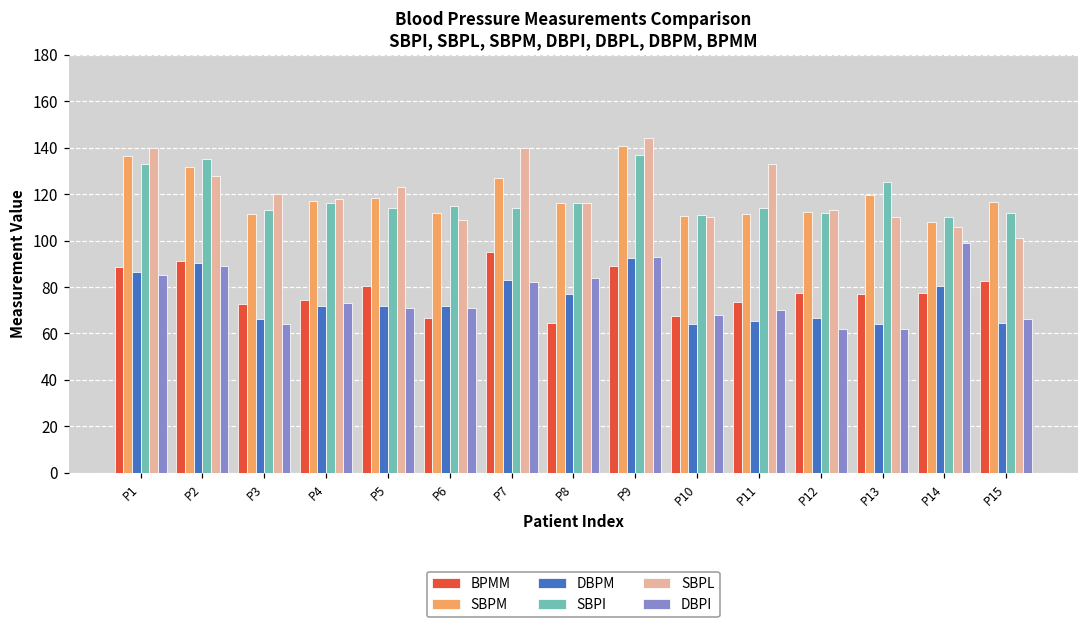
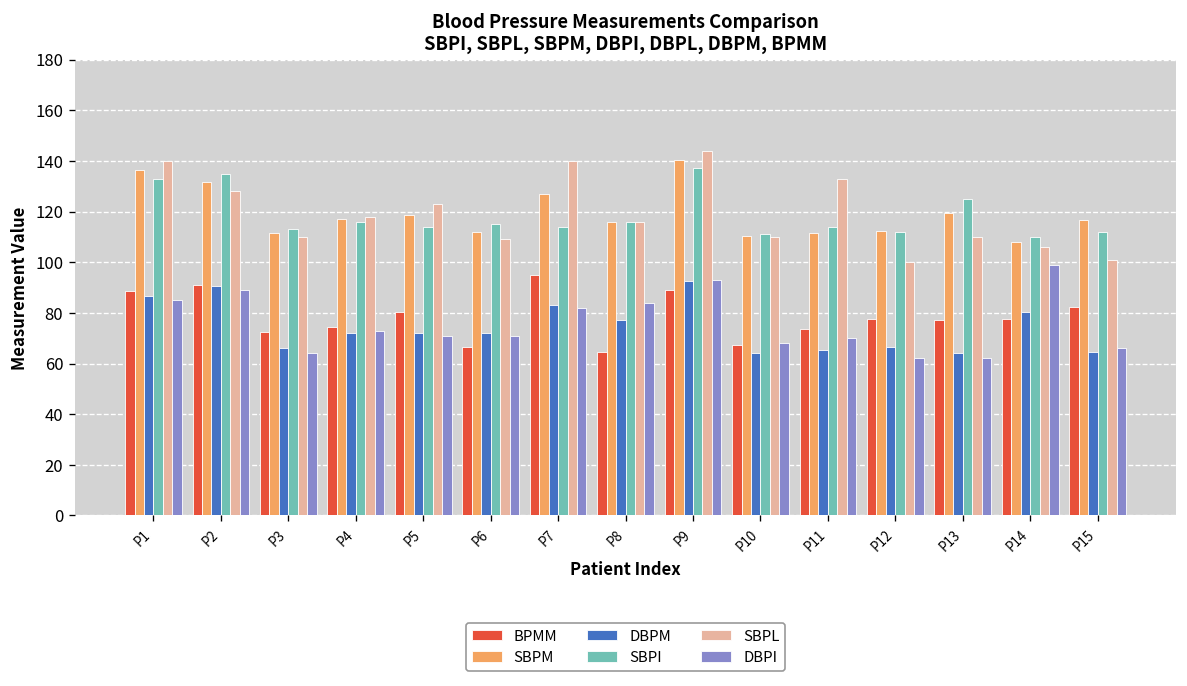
  {
    "BPMM": {
      "P1": 89,
      "P2": 91,
      "P3": 73,
      "P4": 75,
      "P5": 81,
      "P6": 67,
      "P7": 95,
      "P8": 65,
      "P9": 89,
      "P10": 68,
      "P11": 74,
      "P12": 78,
      "P13": 77,
      "P14": 78,
      "P15": 83
    },
    "SBPM": {
      "P1": 137,
      "P2": 132,
      "P3": 112,
      "P4": 117,
      "P5": 119,
      "P6": 112,
      "P7": 127,
      "P8": 116,
      "P9": 141,
      "P10": 111,
      "P11": 112,
      "P12": 113,
      "P13": 120,
      "P14": 108,
      "P15": 117
    },
    "DBPM": {
      "P1": 87,
      "P2": 91,
      "P3": 66,
      "P4": 72,
      "P5": 72,
      "P6": 72,
      "P7": 83,
      "P8": 77,
      "P9": 93,
      "P10": 64,
      "P11": 66,
      "P12": 67,
      "P13": 64,
      "P14": 81,
      "P15": 65
    },
    "SBPI": {
      "P1": 133,
      "P2": 135,
      "P3": 113,
      "P4": 116,
      "P5": 114,
      "P6": 115,
      "P7": 114,
      "P8": 116,
      "P9": 137,
      "P10": 111,
      "P11": 114,
      "P12": 112,
      "P13": 125,
      "P14": 110,
      "P15": 112
    },
    "SBPL": {
      "P1": 140,
      "P2": 128,
-     "P3": 120,
+     "P3": 110,
      "P4": 118,
      "P5": 123,
      "P6": 109,
      "P7": 140,
      "P8": 116,
      "P9": 144,
      "P10": 110,
      "P11": 133,
-     "P12": 113,
+     "P12": 100,
      "P13": 110,
      "P14": 106,
      "P15": 101
    },
    "DBPI": {
      "P1": 85,
      "P2": 89,
      "P3": 64,
      "P4": 73,
      "P5": 71,
      "P6": 71,
      "P7": 82,
      "P8": 84,
      "P9": 93,
      "P10": 68,
      "P11": 70,
      "P12": 62,
      "P13": 62,
      "P14": 99,
      "P15": 66
    }
  }
